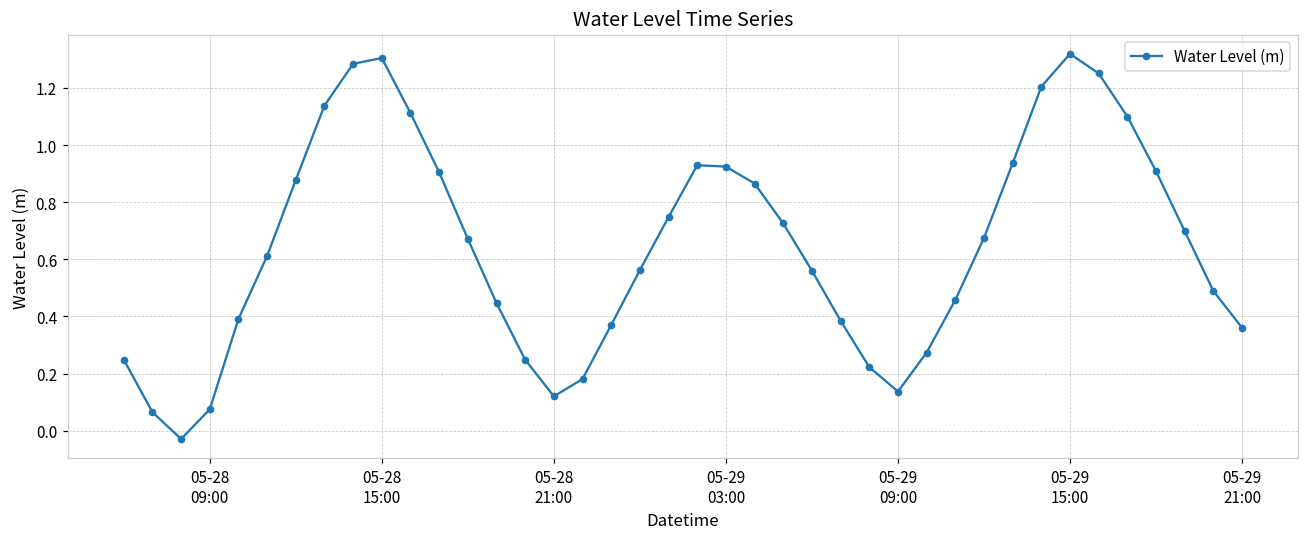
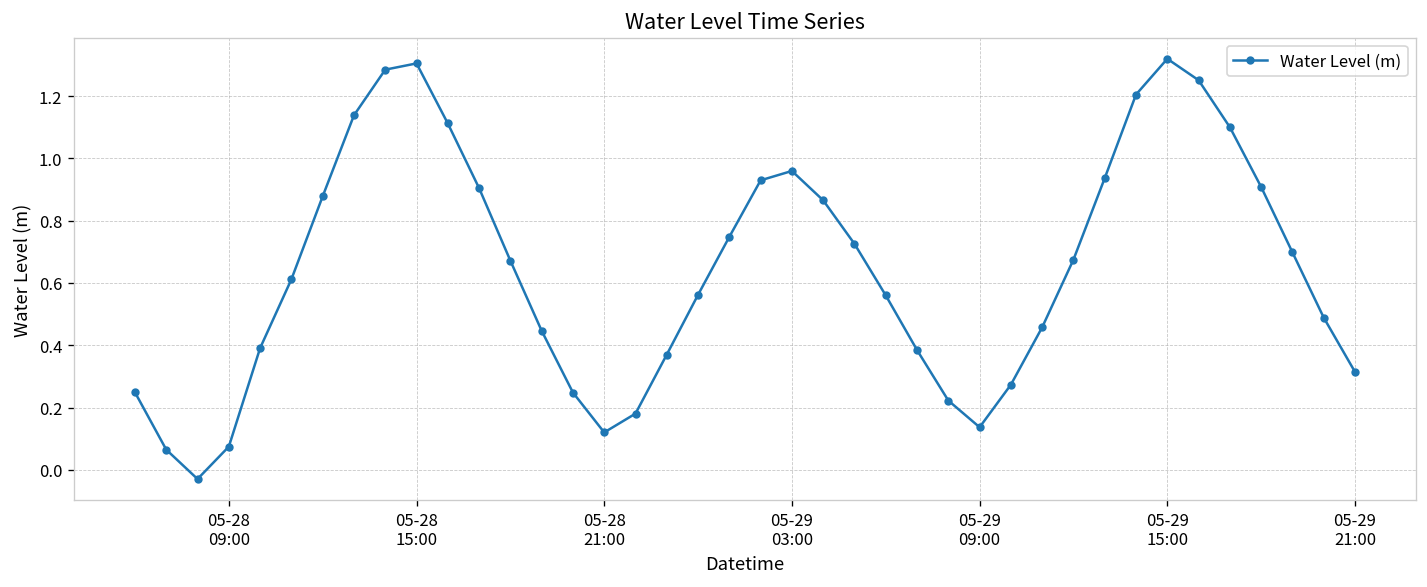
  {
    "05-28 09:00": 0.07,
    "05-28 15:00": 1.30,
    "05-28 21:00": 0.12,
-   "05-29 03:00": 0.92,
+   "05-29 03:00": 0.96,
    "05-29 09:00": 0.14,
    "05-29 15:00": 1.32,
-   "05-29 21:00": 0.36
+   "05-29 21:00": 0.31
  }
